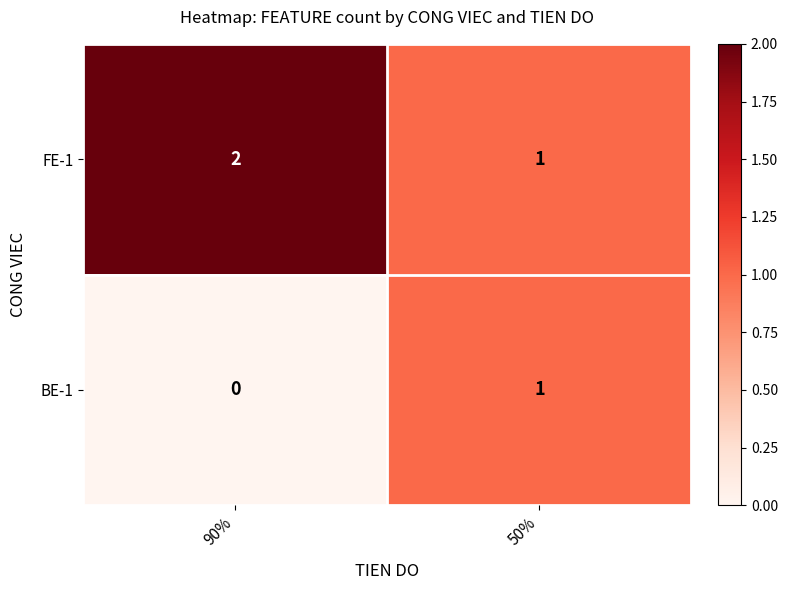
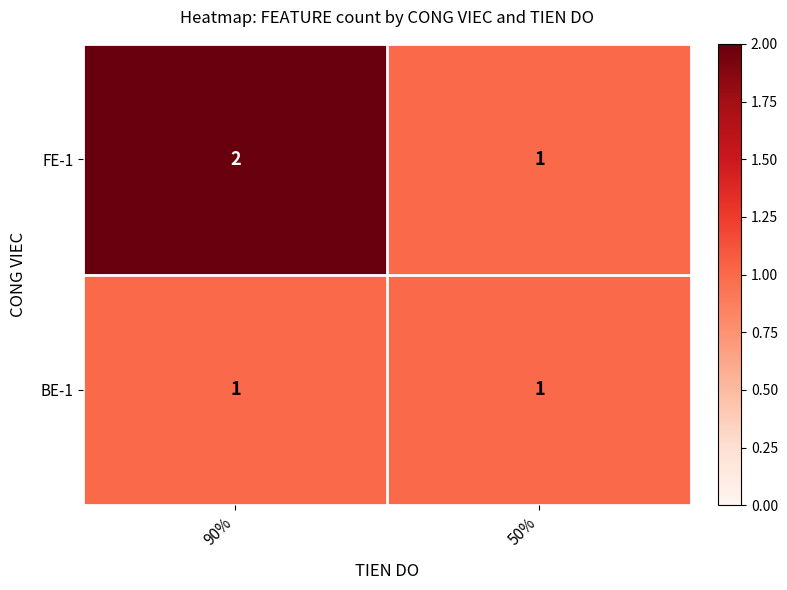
  {
    "FE-1": {
      "90%": 2,
      "50%": 1
    },
    "BE-1": {
-     "90%": 0,
+     "90%": 1,
      "50%": 1
    }
  }
